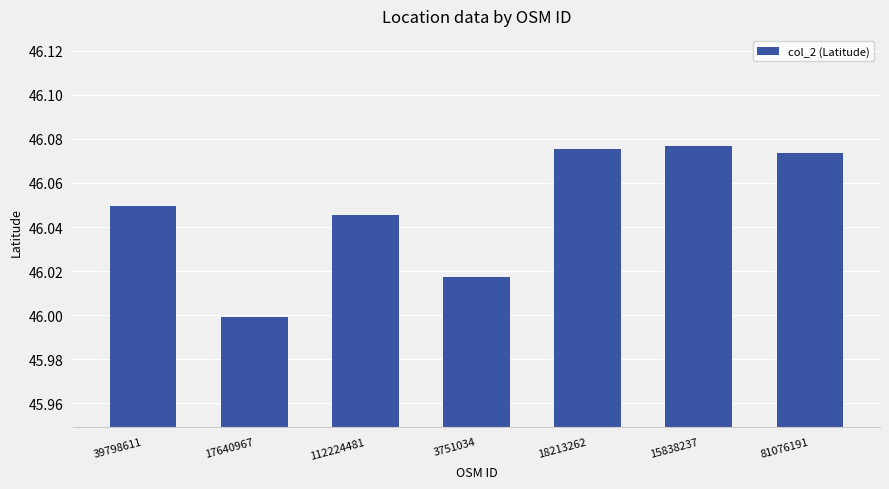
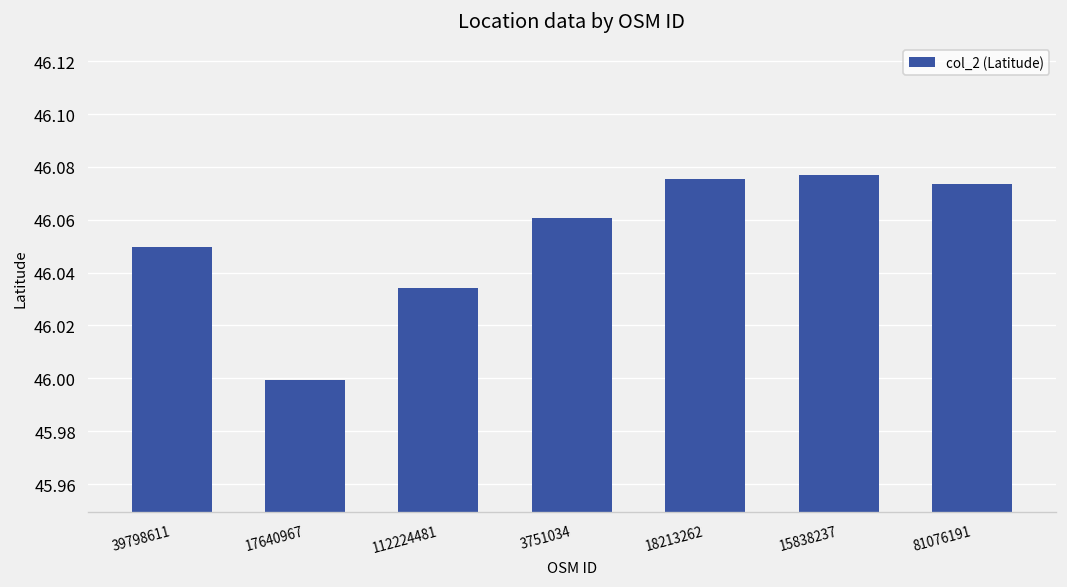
  {
    "39798611": 46.050,
    "17640967": 45.999,
-   "112224481": 46.045,
-   "3751034": 46.017,
+   "112224481": 46.034,
+   "3751034": 46.061,
    "18213262": 46.075,
    "15838237": 46.077,
    "81076191": 46.073
  }
